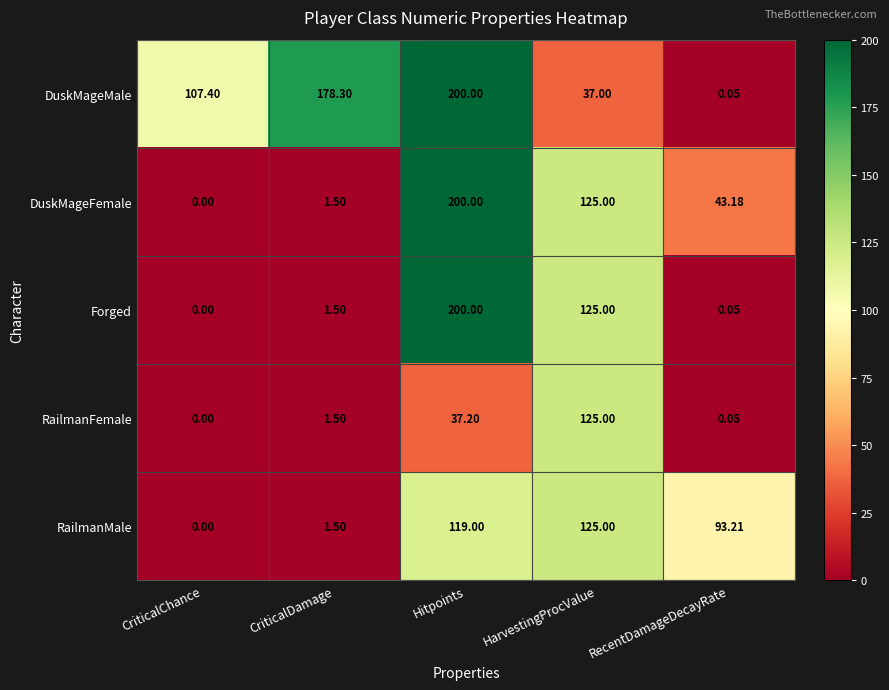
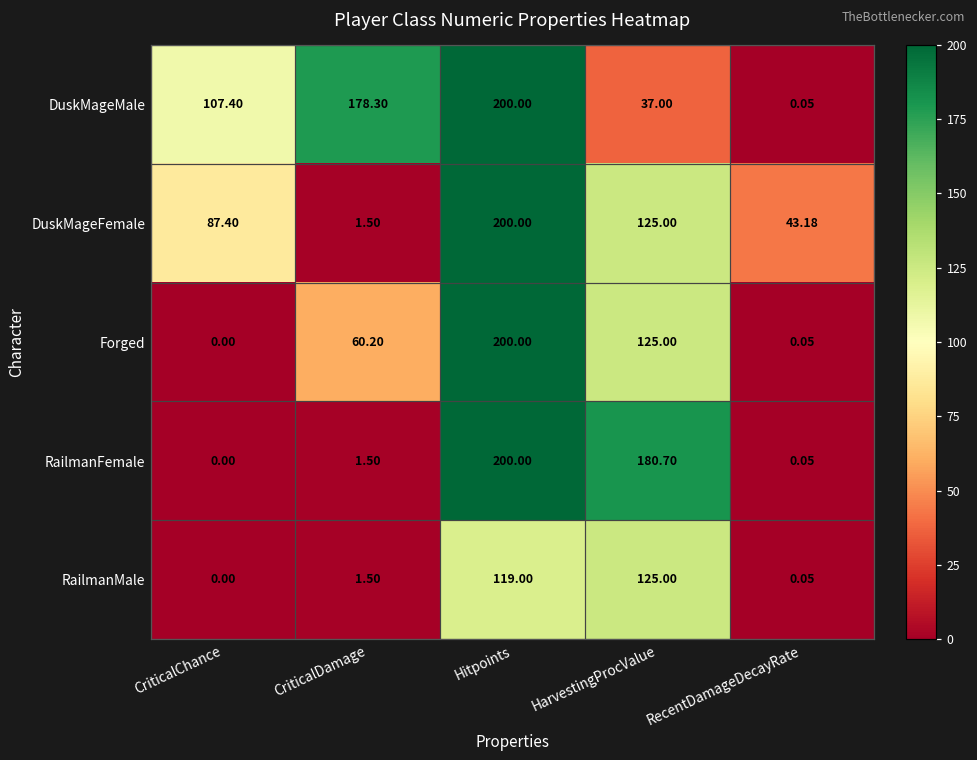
  {
    "DuskMageMale": {
      "CriticalChance": 107.40,
      "CriticalDamage": 178.30,
      "Hitpoints": 200.00,
      "HarvestingProcValue": 37.00,
      "RecentDamageDecayRate": 0.05
    },
    "DuskMageFemale": {
-     "CriticalChance": 0.00,
+     "CriticalChance": 87.40,
      "CriticalDamage": 1.50,
      "Hitpoints": 200.00,
      "HarvestingProcValue": 125.00,
      "RecentDamageDecayRate": 43.18
    },
    "Forged": {
      "CriticalChance": 0.00,
-     "CriticalDamage": 1.50,
+     "CriticalDamage": 60.20,
      "Hitpoints": 200.00,
      "HarvestingProcValue": 125.00,
      "RecentDamageDecayRate": 0.05
    },
    "RailmanFemale": {
      "CriticalChance": 0.00,
      "CriticalDamage": 1.50,
-     "Hitpoints": 37.20,
-     "HarvestingProcValue": 125.00,
+     "Hitpoints": 200.00,
+     "HarvestingProcValue": 180.70,
      "RecentDamageDecayRate": 0.05
    },
    "RailmanMale": {
      "CriticalChance": 0.00,
      "CriticalDamage": 1.50,
      "Hitpoints": 119.00,
      "HarvestingProcValue": 125.00,
-     "RecentDamageDecayRate": 93.21
+     "RecentDamageDecayRate": 0.05
    }
  }
